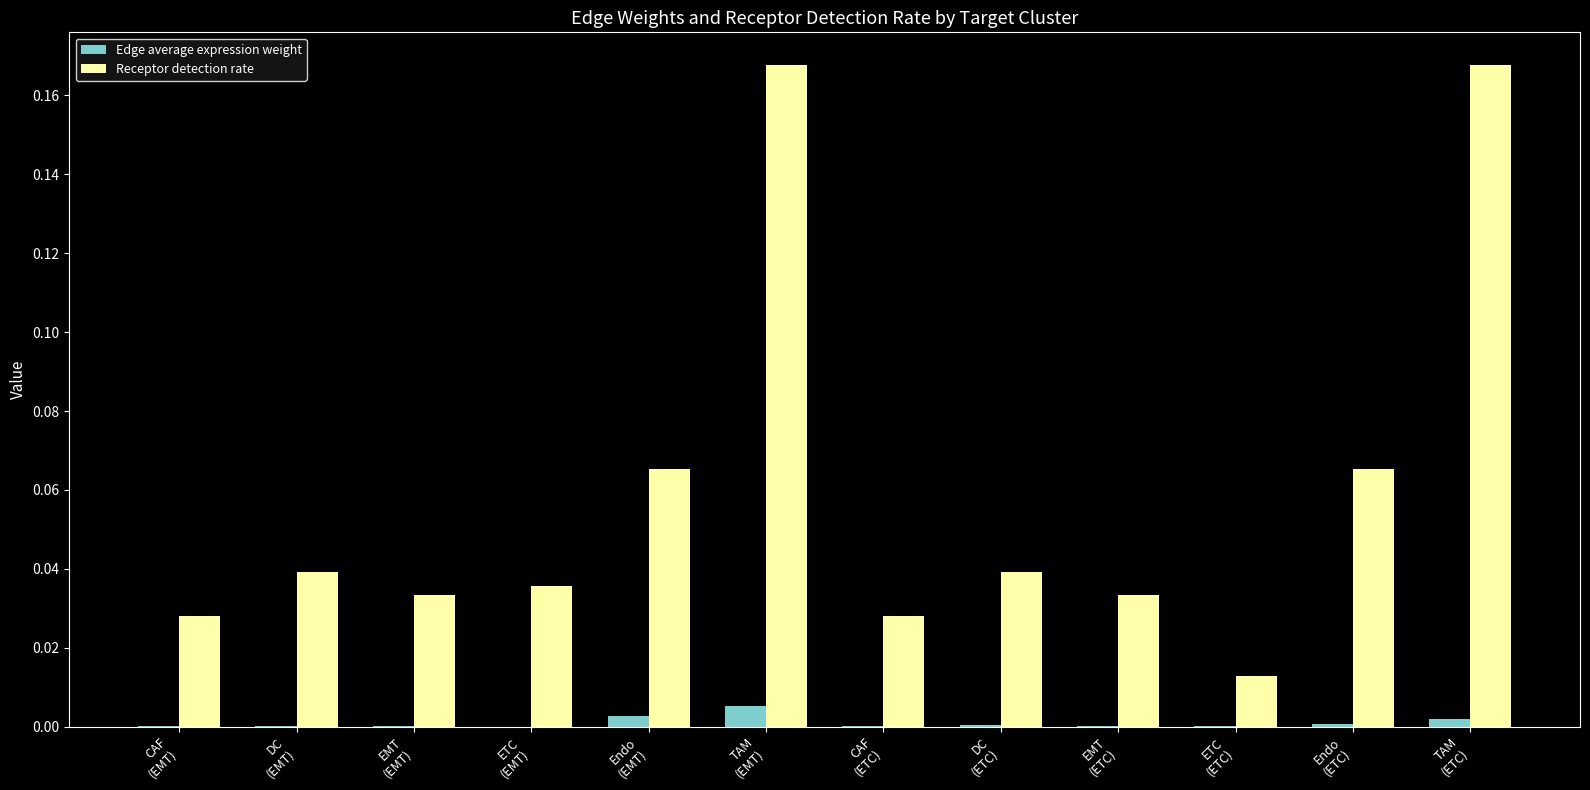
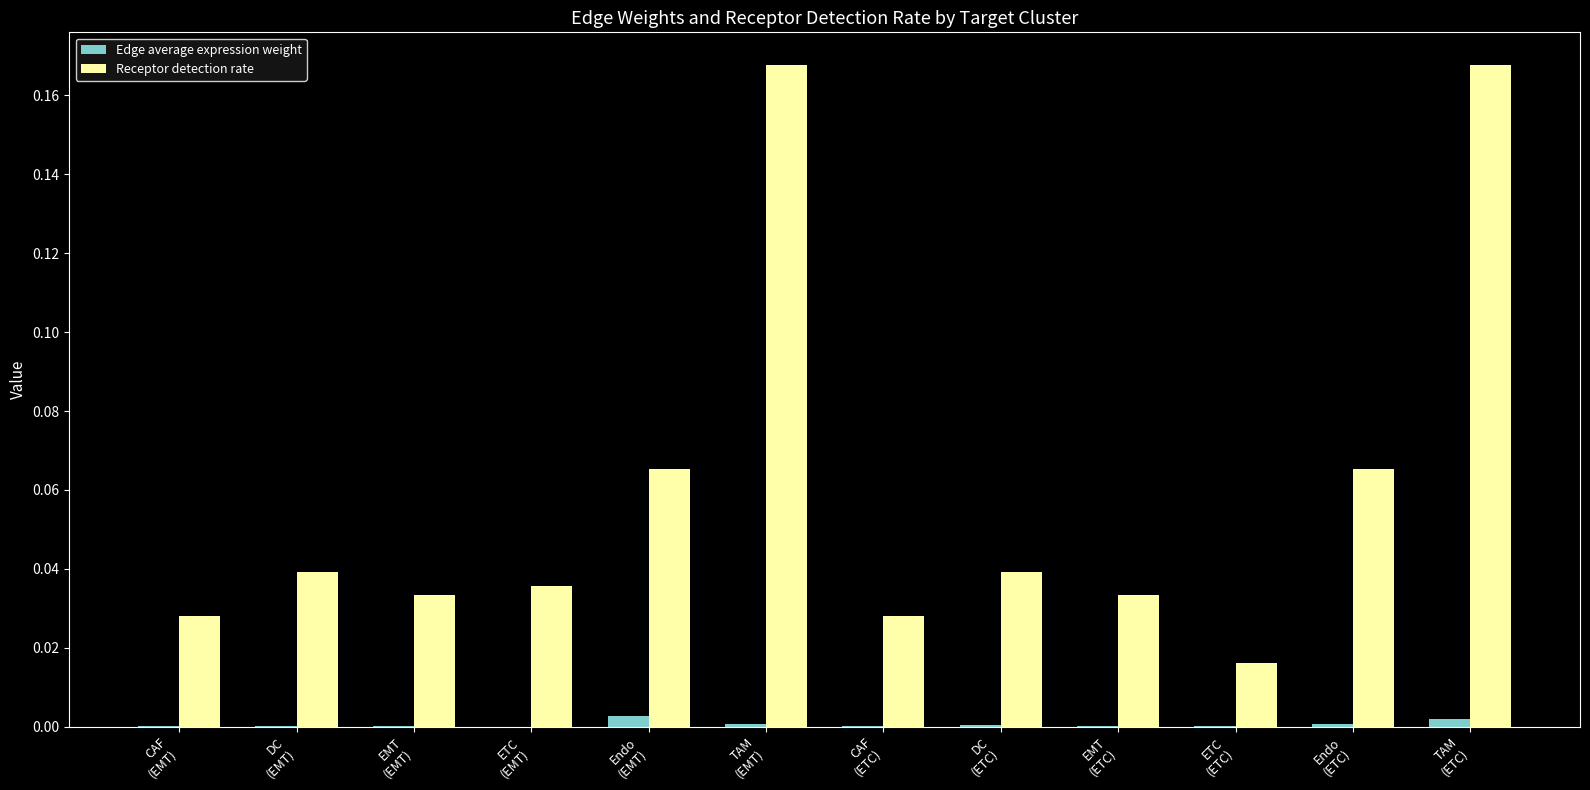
  {
    "Edge average expression weight": {
      "Endo (EMT)": 0.003,
-     "TAM (EMT)": 0.005,
+     "TAM (EMT)": 0.001,
      "Endo (ETC)": 0.001,
      "TAM (ETC)": 0.002
    },
    "Receptor detection rate": {
      "CAF (EMT)": 0.028,
      "DC (EMT)": 0.039,
      "EMT (EMT)": 0.033,
      "ETC (EMT)": 0.036,
      "Endo (EMT)": 0.065,
      "TAM (EMT)": 0.168,
      "CAF (ETC)": 0.028,
      "DC (ETC)": 0.039,
      "EMT (ETC)": 0.033,
-     "ETC (ETC)": 0.013,
+     "ETC (ETC)": 0.016,
      "Endo (ETC)": 0.065,
      "TAM (ETC)": 0.168
    }
  }
